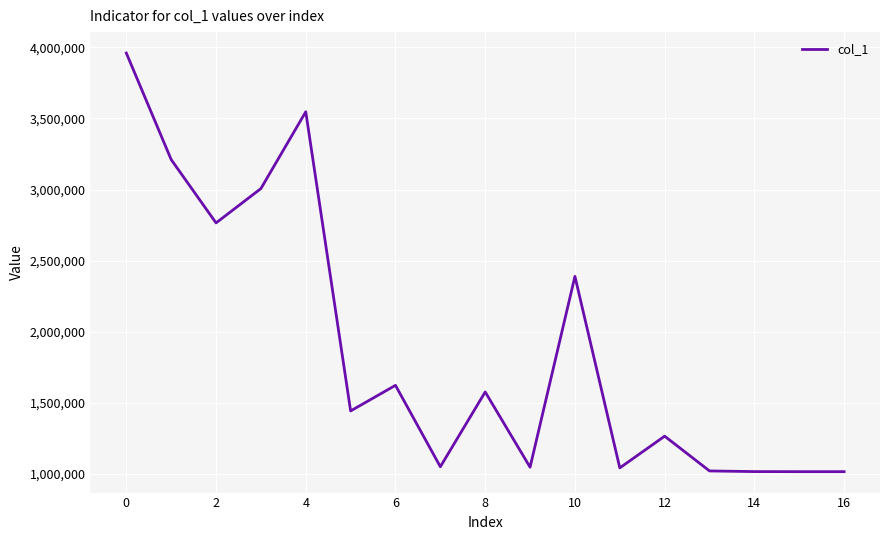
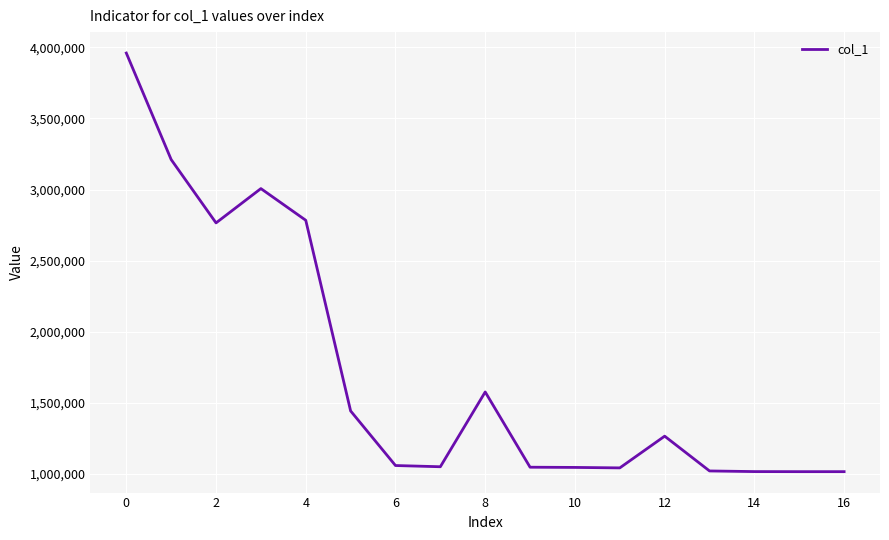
  {
    "0": "3,960,000",
    "2": "2,770,000",
-   "4": "3,550,000",
-   "6": "1,620,000",
+   "4": "2,780,000",
+   "6": "1,060,000",
    "8": "1,580,000",
-   "10": "2,390,000",
+   "10": "1,050,000",
    "12": "1,260,000",
    "14": "1,020,000",
    "16": "1,020,000"
  }
